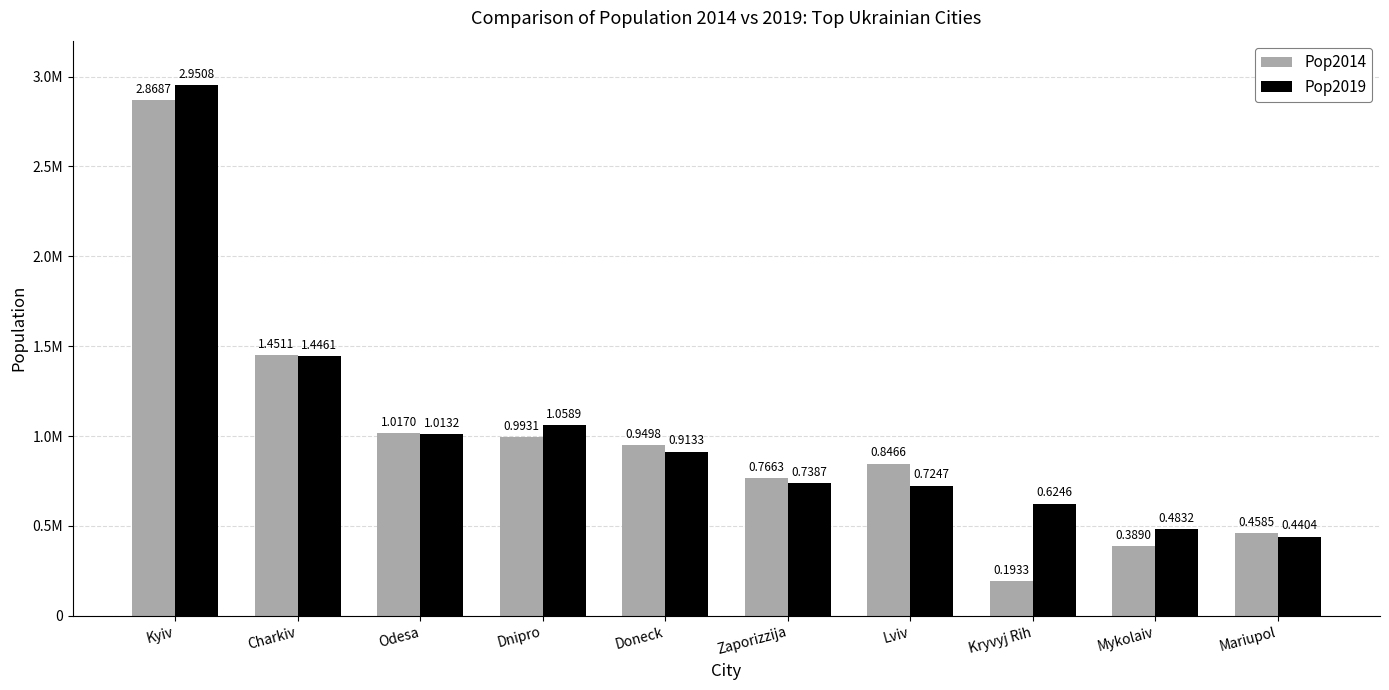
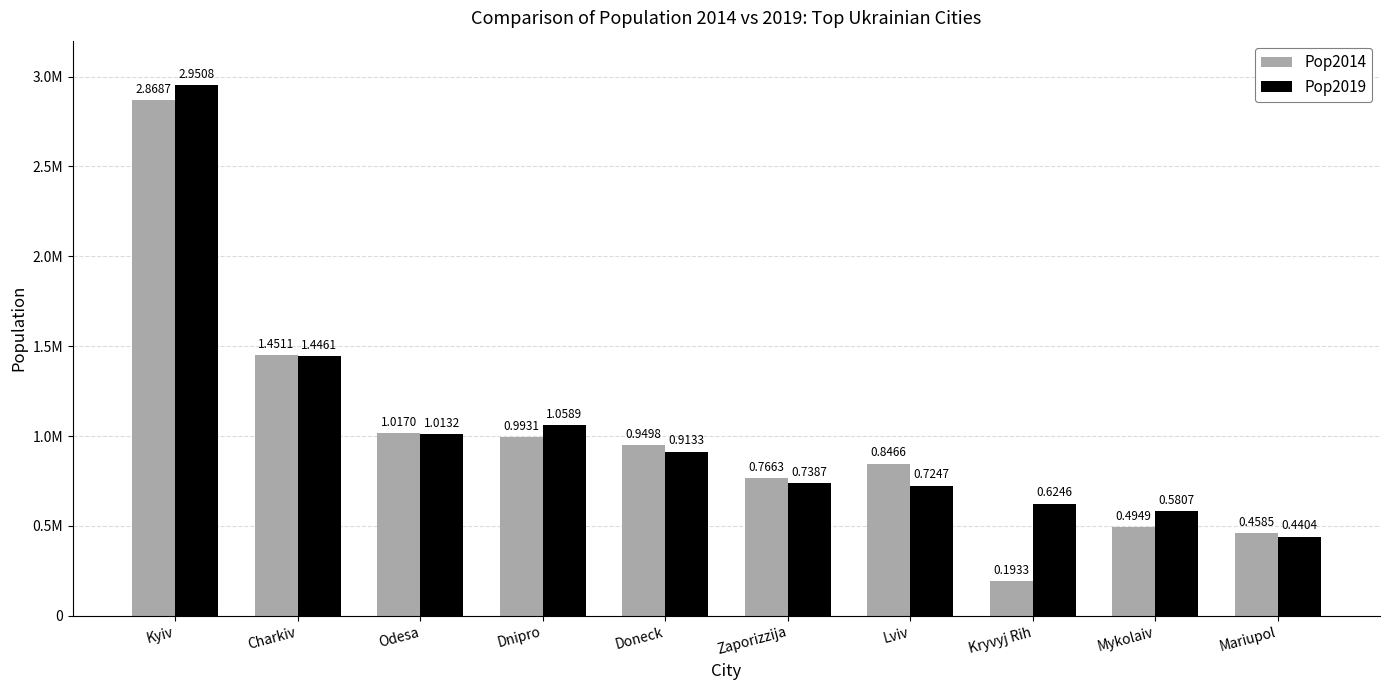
  {
    "Pop2014": {
-     "Mykolaiv": 0.3890
+     "Mykolaiv": 0.4949
    },
    "Pop2019": {
-     "Mykolaiv": 0.4832
+     "Mykolaiv": 0.5807
    }
  }
